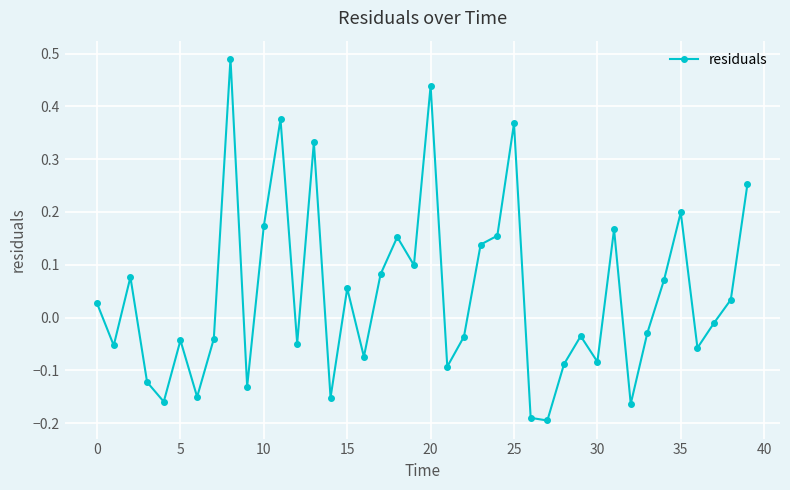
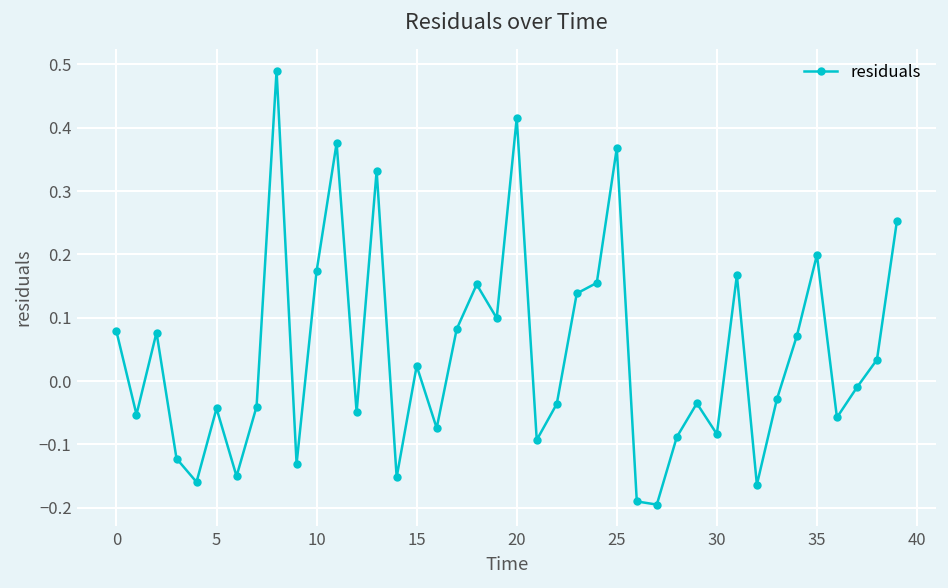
  {
-   "0": 0.03,
+   "0": 0.08,
    "5": -0.04,
    "10": 0.17,
-   "15": 0.06,
-   "20": 0.44,
+   "15": 0.02,
+   "20": 0.42,
    "25": 0.37,
    "30": -0.08,
    "35": 0.20
  }
